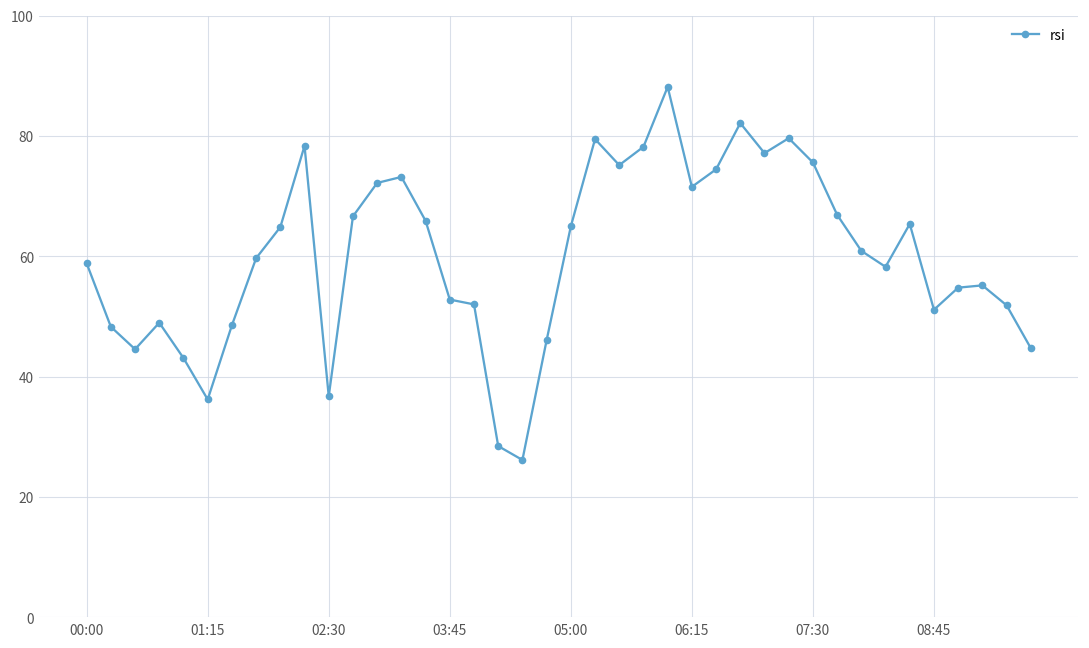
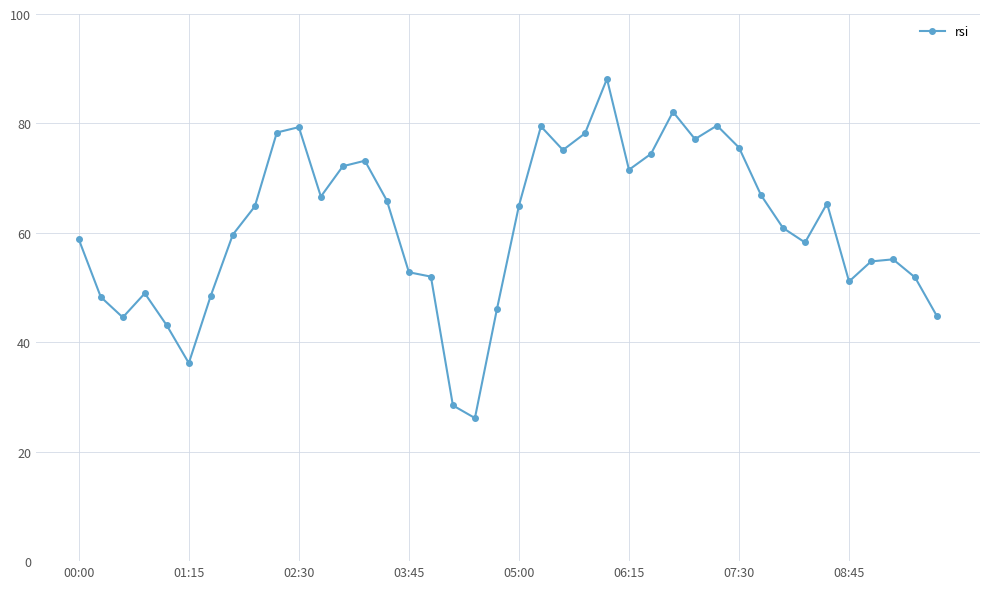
  {
    "00:00": 59,
    "01:15": 36,
-   "02:30": 37,
+   "02:30": 79,
    "03:45": 53,
    "05:00": 65,
    "06:15": 72,
    "07:30": 76,
    "08:45": 51
  }
